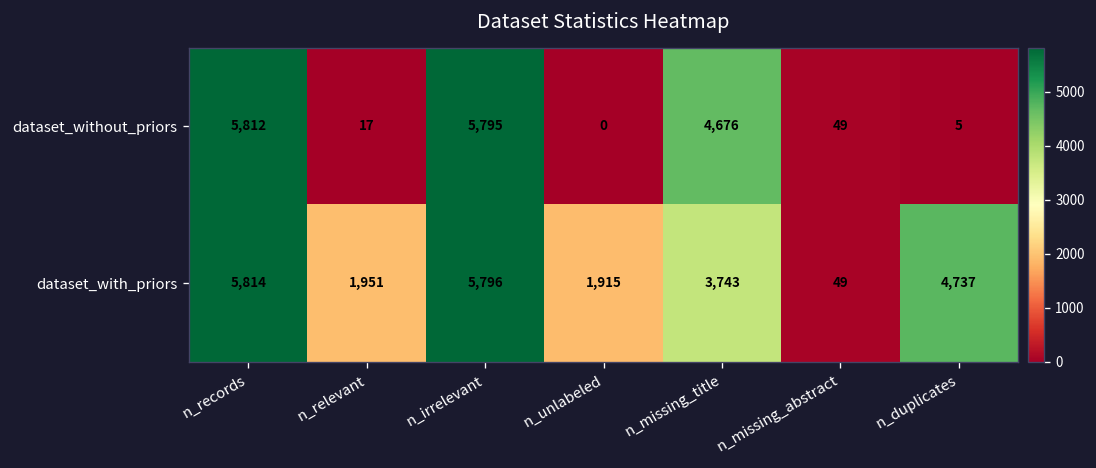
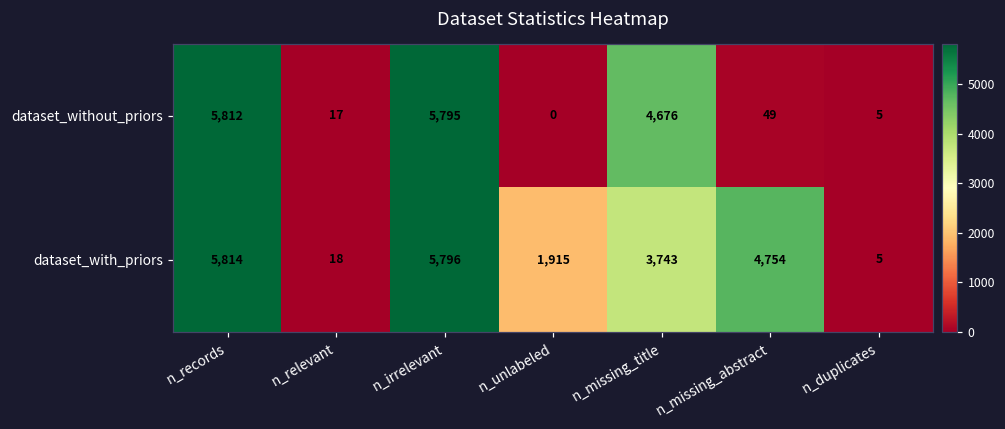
  {
    "dataset_without_priors": {
      "n_records": "5,812",
      "n_relevant": "17",
      "n_irrelevant": "5,795",
      "n_unlabeled": "0",
      "n_missing_title": "4,676",
      "n_missing_abstract": "49",
      "n_duplicates": "5"
    },
    "dataset_with_priors": {
      "n_records": "5,814",
-     "n_relevant": "1,951",
+     "n_relevant": "18",
      "n_irrelevant": "5,796",
      "n_unlabeled": "1,915",
      "n_missing_title": "3,743",
-     "n_missing_abstract": "49",
-     "n_duplicates": "4,737"
+     "n_missing_abstract": "4,754",
+     "n_duplicates": "5"
    }
  }
